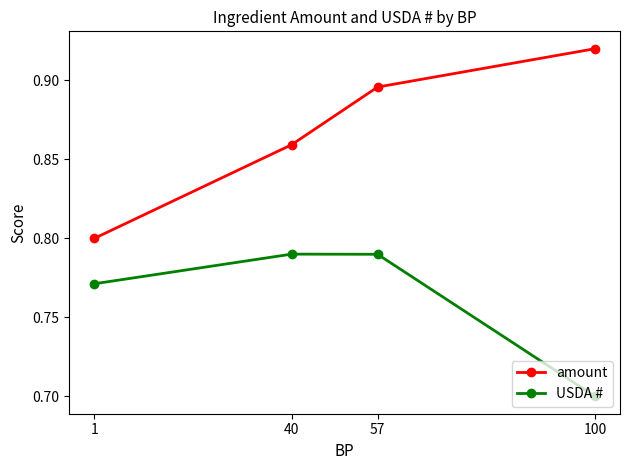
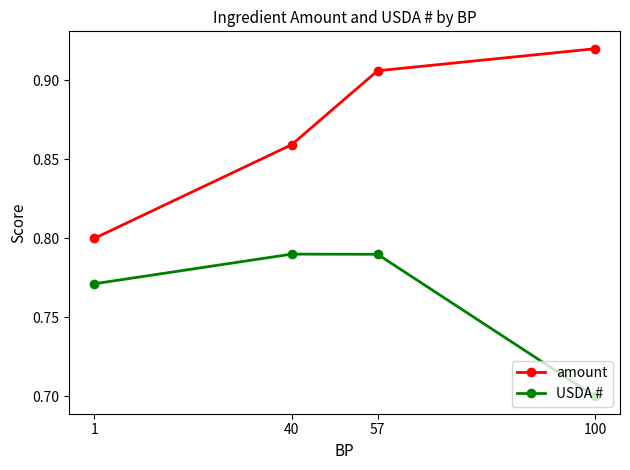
  {
    "amount": {
      "1": 0.800,
      "40": 0.859,
-     "57": 0.896,
+     "57": 0.906,
      "100": 0.920
    },
    "USDA #": {
      "1": 0.771,
      "40": 0.790,
      "57": 0.790
    }
  }
